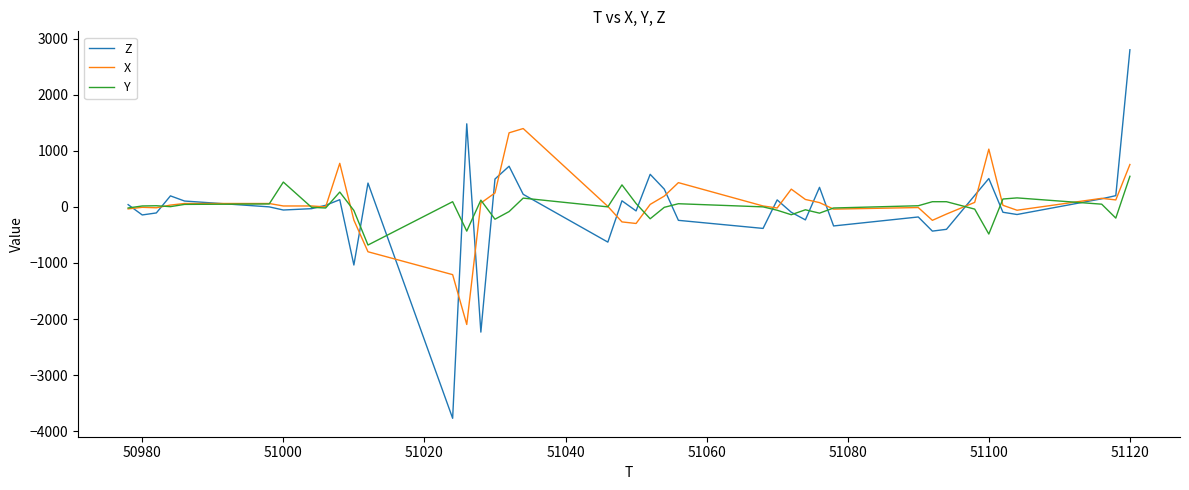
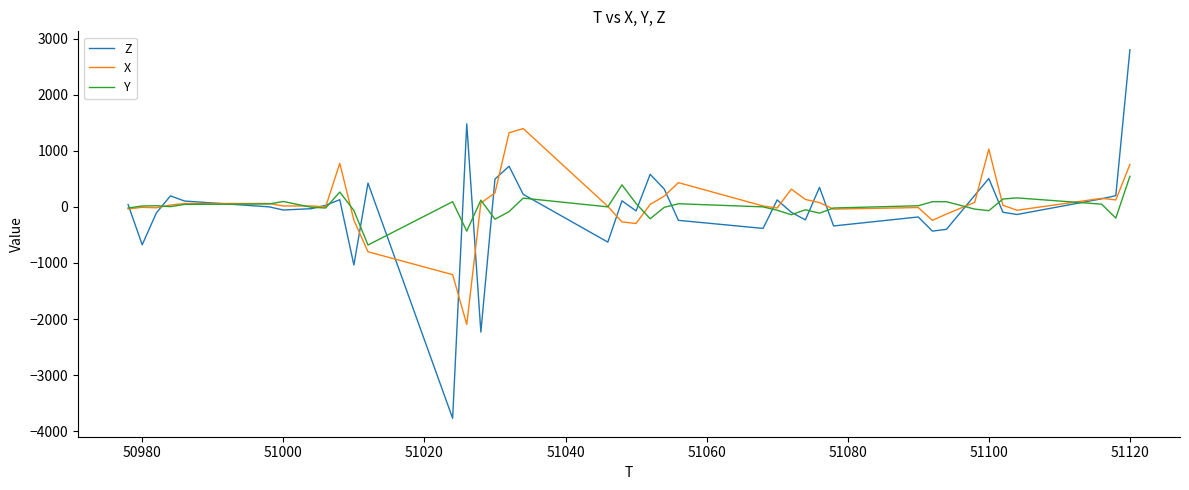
  {
    "Z": {
-     "50980": -100,
+     "50980": -700,
      "51000": -100,
      "51100": 500,
      "51120": 2800
    },
    "X": {
      "51000": 0,
      "51100": 1000,
      "51120": 800
    },
    "Y": {
-     "51000": 400,
-     "51100": -500,
+     "51000": 100,
+     "51100": -100,
      "51120": 500
    }
  }
